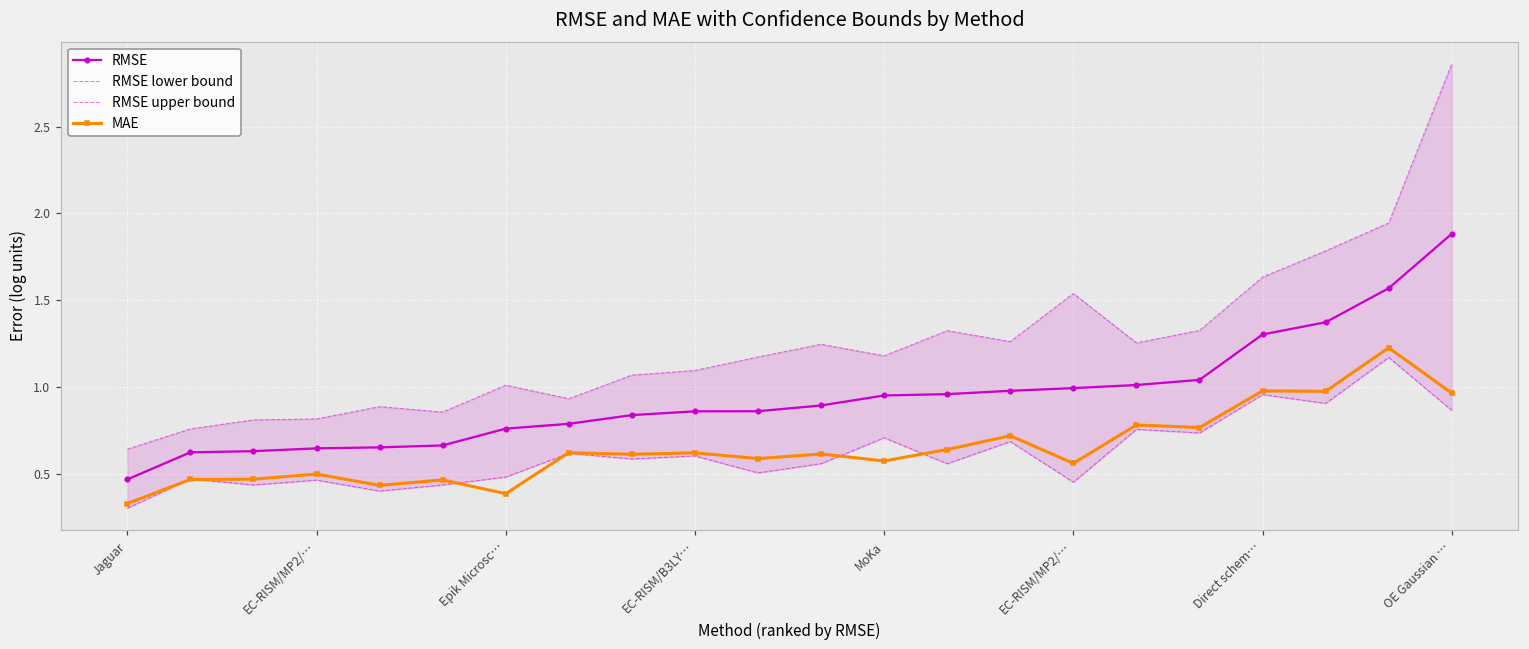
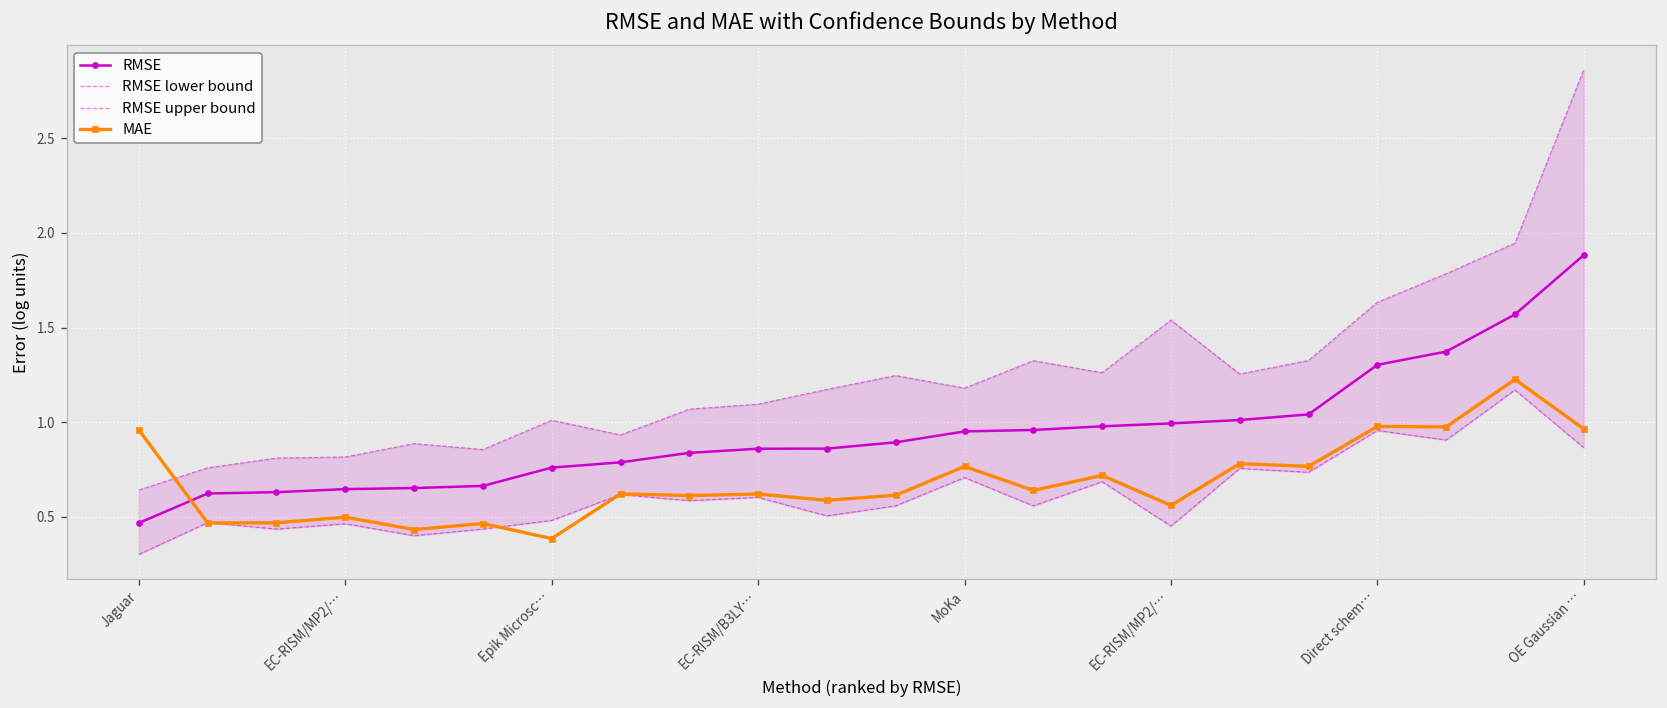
  {
    "MAE": {
-     "Jaguar": 0.33,
+     "Jaguar": 0.96,
      "Epik Microsc…": 0.39,
      "EC-RISM/B3LY…": 0.62,
-     "MoKa": 0.57,
+     "MoKa": 0.77,
      "Direct schem…": 0.98,
      "OE Gaussian …": 0.97
    }
  }
